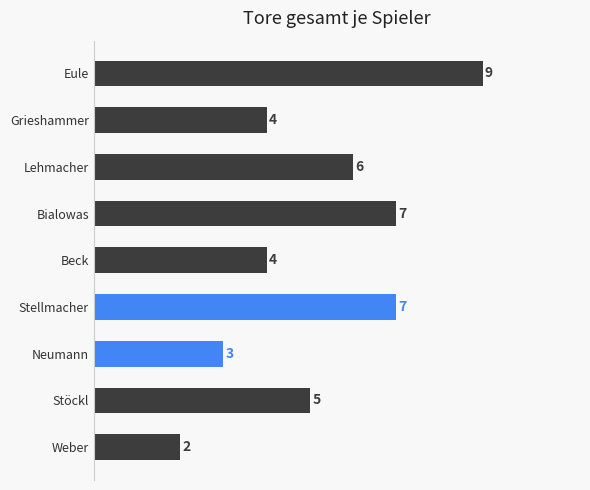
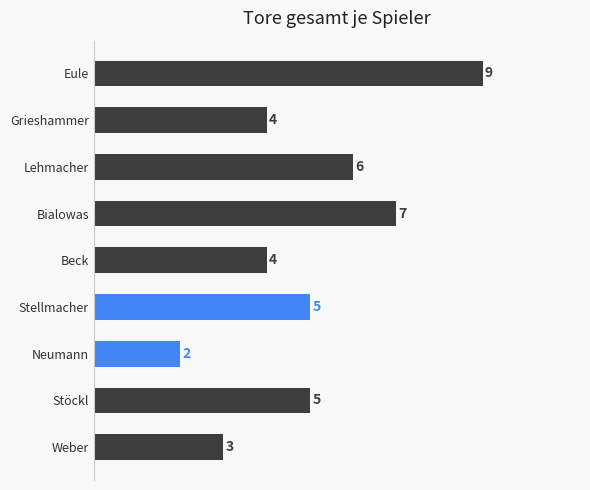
  {
    "Eule": 9,
    "Grieshammer": 4,
    "Lehmacher": 6,
    "Bialowas": 7,
    "Beck": 4,
-   "Stellmacher": 7,
-   "Neumann": 3,
+   "Stellmacher": 5,
+   "Neumann": 2,
    "Stöckl": 5,
-   "Weber": 2
+   "Weber": 3
  }
